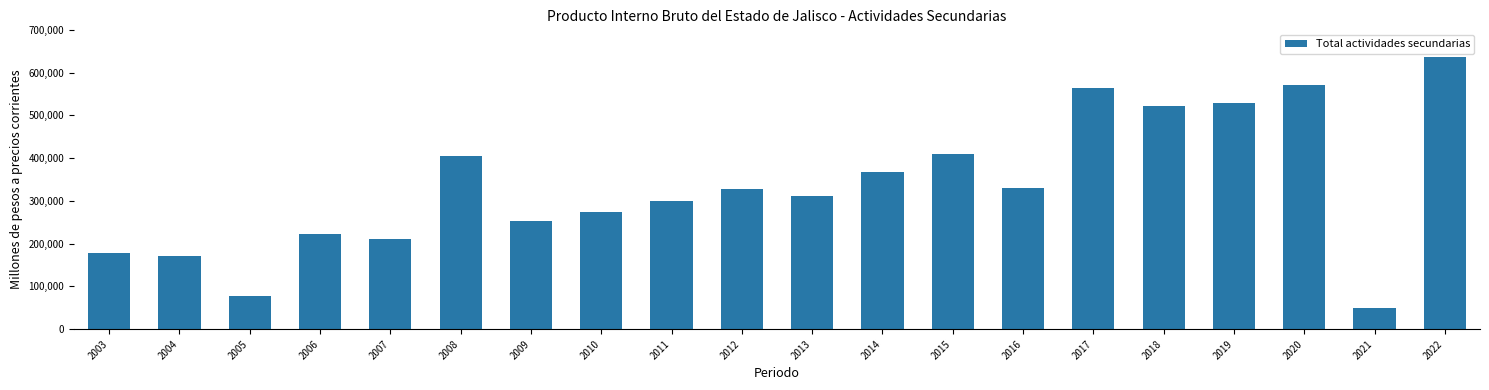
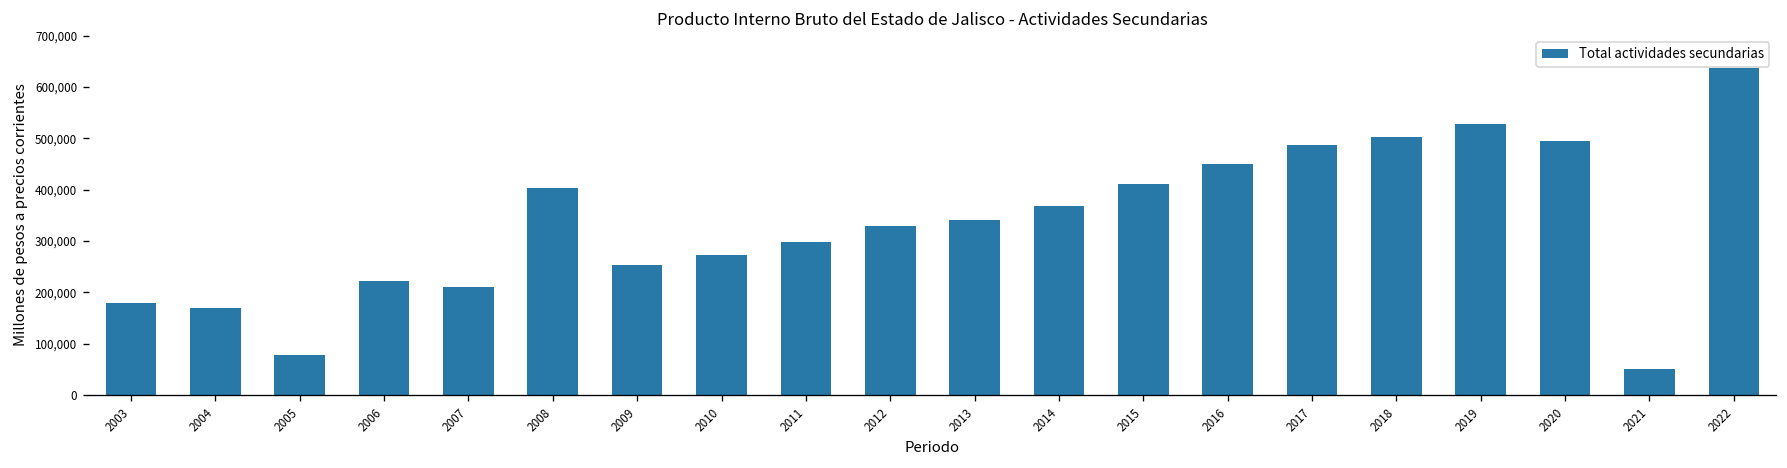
  {
    "2003": "180,000",
    "2004": "170,000",
    "2005": "80,000",
    "2006": "220,000",
    "2007": "210,000",
    "2008": "400,000",
    "2009": "250,000",
    "2010": "270,000",
    "2011": "300,000",
    "2012": "330,000",
-   "2013": "310,000",
+   "2013": "340,000",
    "2014": "370,000",
    "2015": "410,000",
-   "2016": "330,000",
-   "2017": "560,000",
-   "2018": "520,000",
+   "2016": "450,000",
+   "2017": "490,000",
+   "2018": "500,000",
    "2019": "530,000",
-   "2020": "570,000",
+   "2020": "490,000",
    "2021": "50,000",
    "2022": "640,000"
  }
